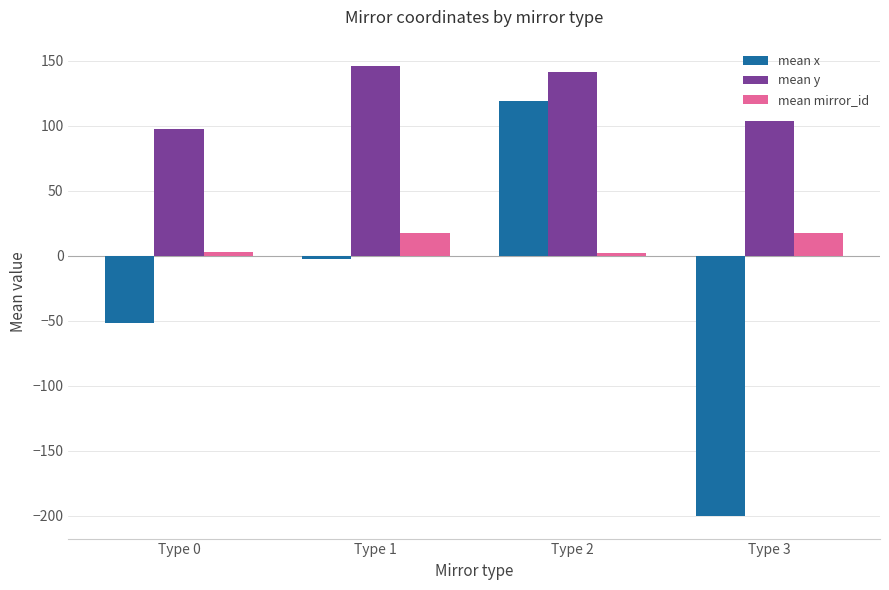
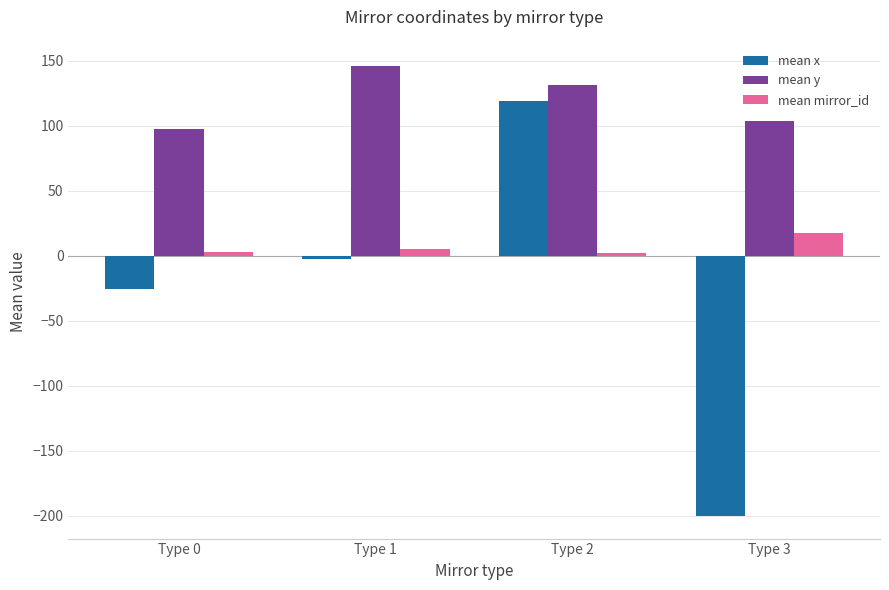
  {
    "mean x": {
-     "Type 0": -51,
+     "Type 0": -25,
      "Type 1": -3,
      "Type 2": 119,
      "Type 3": -200
    },
    "mean y": {
      "Type 0": 98,
      "Type 1": 146,
-     "Type 2": 141,
+     "Type 2": 131,
      "Type 3": 104
    },
    "mean mirror_id": {
      "Type 0": 3,
-     "Type 1": 18,
+     "Type 1": 5,
      "Type 2": 3,
      "Type 3": 18
    }
  }
